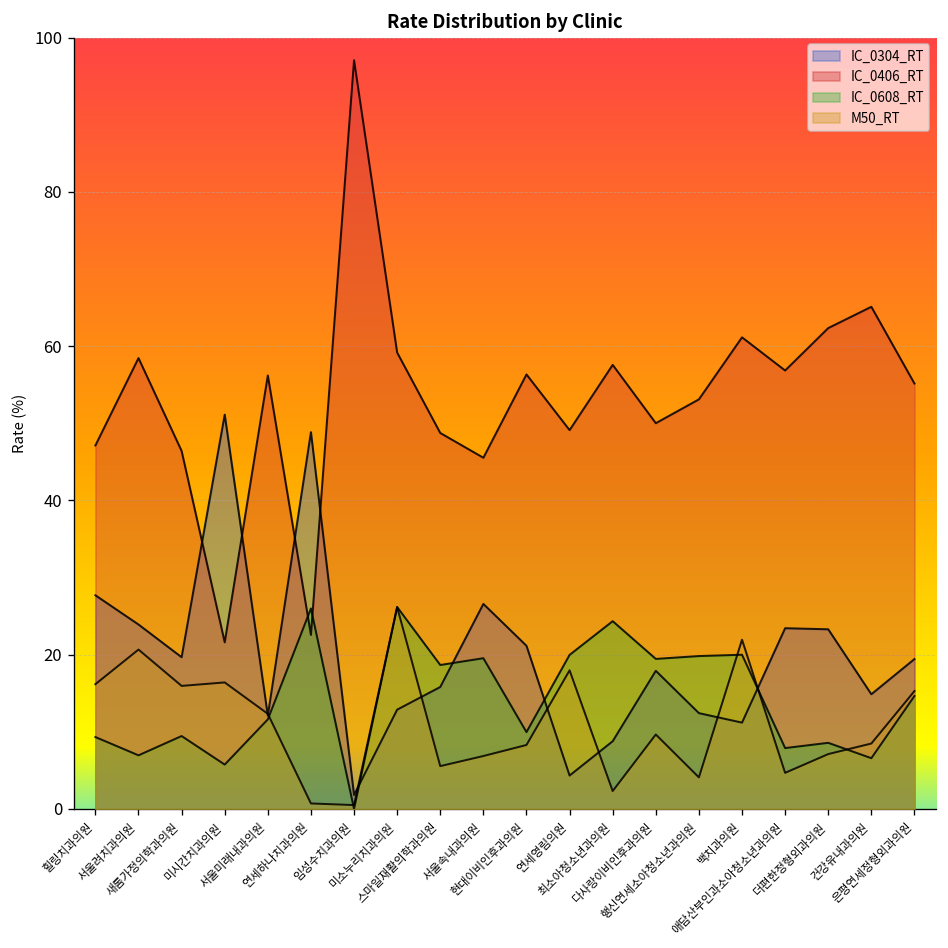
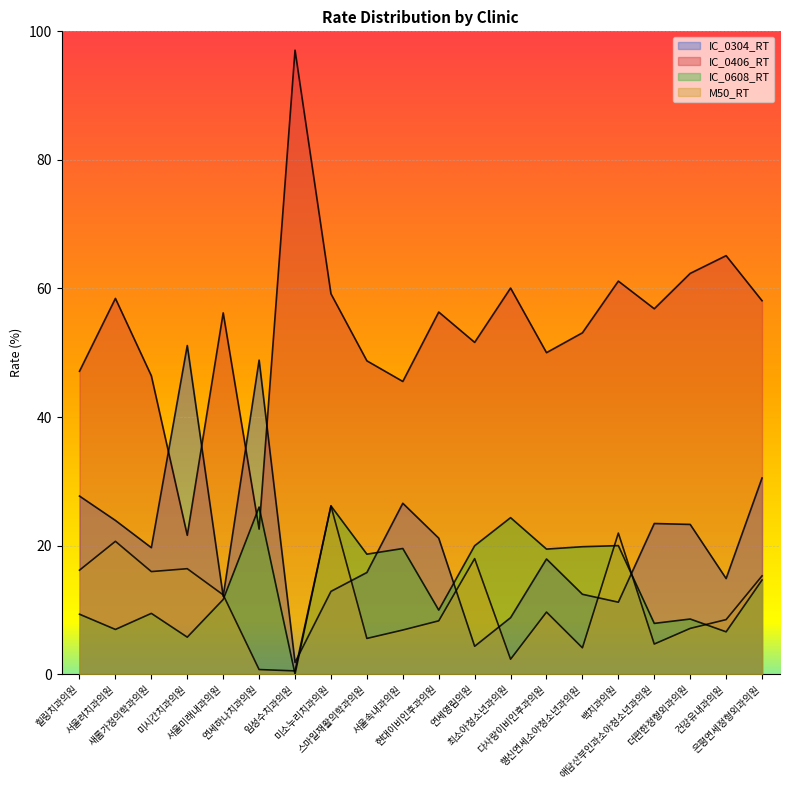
  {
    "IC_0304_RT": {
      "힐링치과의원": 28,
      "서울려치과의원": 24,
      "새롬가정의학과의원": 20,
      "미시간치과의원": 51,
      "연세하나치과의원": 49,
      "임성수치과의원": 2,
      "미소누리치과의원": 13,
      "스마일재활의학과의원": 16,
      "서울속내과의원": 27,
      "현대이비인후과의원": 21,
      "연세영림의원": 4,
      "최소아청소년과의원": 9,
      "다사랑이비인후과의원": 18,
      "행신연세소아청소년과의원": 12,
      "백치과의원": 11,
      "애담산부인과소아청소년과의원": 23,
      "더편한정형외과의원": 23,
      "건강유내과의원": 15,
-     "은평연세정형외과의원": 19
+     "은평연세정형외과의원": 31
    },
    "IC_0406_RT": {
      "힐링치과의원": 47,
      "서울려치과의원": 58,
      "새롬가정의학과의원": 46,
      "미시간치과의원": 22,
      "서울미래내과의원": 56,
      "연세하나치과의원": 23,
      "임성수치과의원": 97,
      "미소누리치과의원": 59,
      "스마일재활의학과의원": 49,
      "서울속내과의원": 46,
      "현대이비인후과의원": 56,
-     "연세영림의원": 49,
-     "최소아청소년과의원": 58,
+     "연세영림의원": 52,
+     "최소아청소년과의원": 60,
      "다사랑이비인후과의원": 50,
      "행신연세소아청소년과의원": 53,
      "백치과의원": 61,
      "애담산부인과소아청소년과의원": 57,
      "더편한정형외과의원": 62,
      "건강유내과의원": 65,
-     "은평연세정형외과의원": 55
+     "은평연세정형외과의원": 58
    },
    "IC_0608_RT": {
      "힐링치과의원": 9,
      "서울려치과의원": 7,
      "새롬가정의학과의원": 9,
      "미시간치과의원": 6,
      "서울미래내과의원": 12,
      "연세하나치과의원": 26,
      "임성수치과의원": 0,
      "스마일재활의학과의원": 19,
      "서울속내과의원": 20,
      "현대이비인후과의원": 10,
      "연세영림의원": 20,
      "최소아청소년과의원": 24,
      "다사랑이비인후과의원": 19,
      "행신연세소아청소년과의원": 20,
      "백치과의원": 20,
      "애담산부인과소아청소년과의원": 8,
      "더편한정형외과의원": 9,
      "건강유내과의원": 7,
      "은평연세정형외과의원": 15
    },
    "M50_RT": {
      "힐링치과의원": 16,
      "서울려치과의원": 21,
      "새롬가정의학과의원": 16,
      "미시간치과의원": 16,
      "연세하나치과의원": 1,
      "임성수치과의원": 1,
      "스마일재활의학과의원": 6,
      "서울속내과의원": 7,
      "현대이비인후과의원": 8,
      "연세영림의원": 18,
      "최소아청소년과의원": 2,
      "다사랑이비인후과의원": 10,
      "행신연세소아청소년과의원": 4,
      "백치과의원": 22,
      "애담산부인과소아청소년과의원": 5,
      "더편한정형외과의원": 7,
      "건강유내과의원": 8,
      "은평연세정형외과의원": 15
    }
  }
